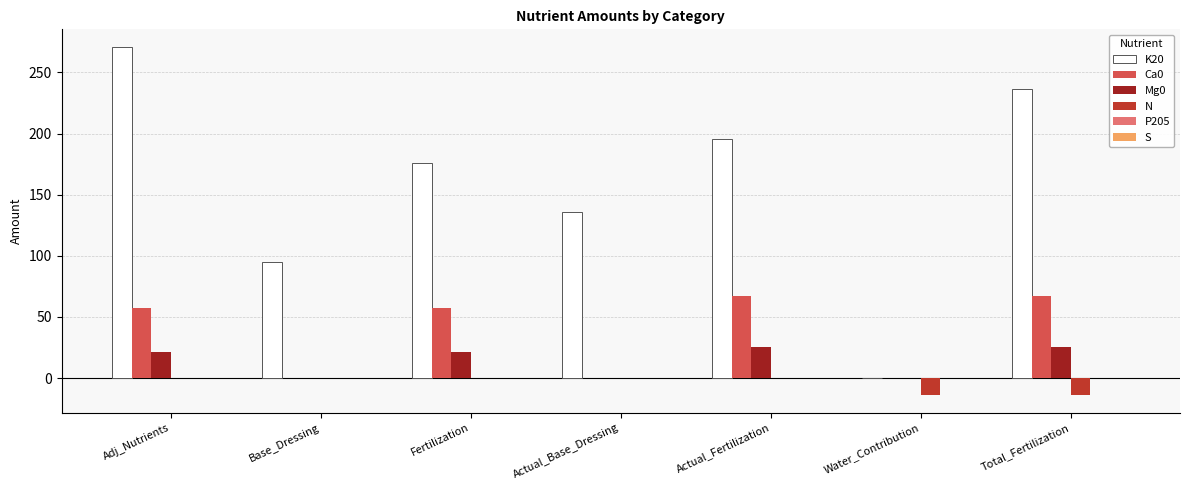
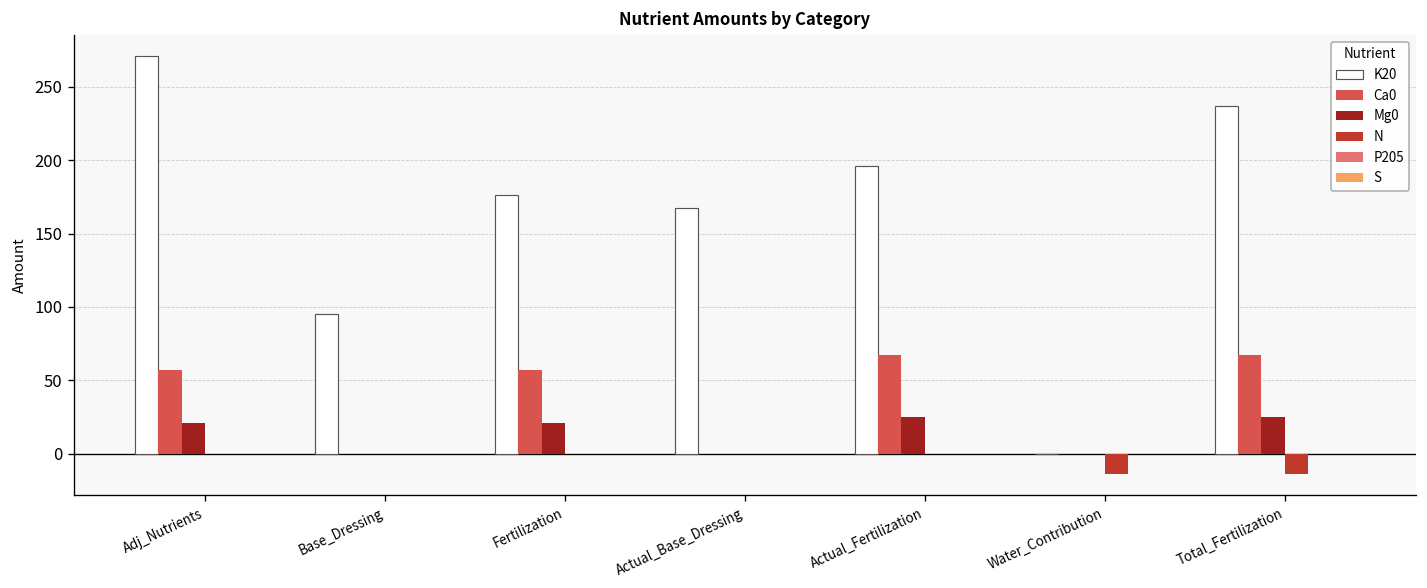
  {
    "K20": {
      "Adj_Nutrients": 271,
      "Base_Dressing": 95,
      "Fertilization": 176,
-     "Actual_Base_Dressing": 136,
+     "Actual_Base_Dressing": 168,
      "Actual_Fertilization": 196,
      "Water_Contribution": 0,
      "Total_Fertilization": 237
    }
  }
